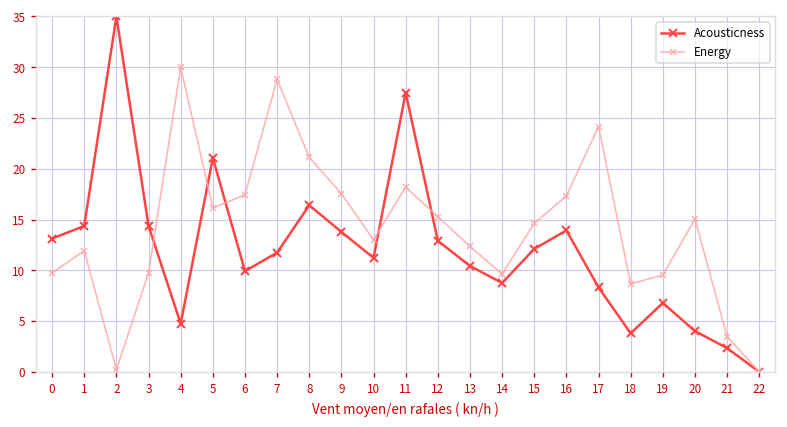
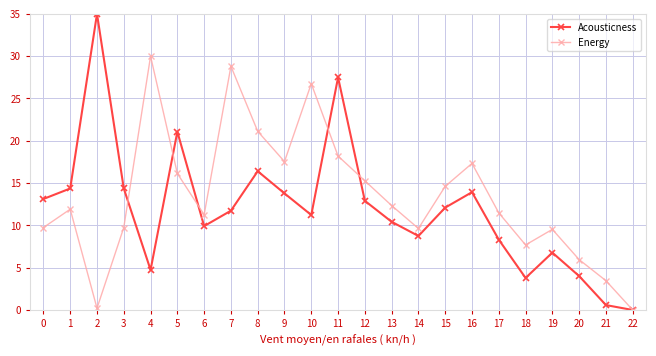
  {
    "Acousticness": {
      "0": 13,
      "1": 14,
      "2": 35,
      "3": 14,
      "4": 5,
      "5": 21,
      "6": 10,
      "7": 12,
      "8": 16,
      "9": 14,
      "10": 11,
      "11": 27,
      "12": 13,
      "13": 10,
      "14": 9,
      "15": 12,
      "16": 14,
      "17": 8,
      "18": 4,
      "19": 7,
      "20": 4,
-     "21": 2
+     "21": 1
    },
    "Energy": {
      "0": 10,
      "1": 12,
      "2": 0,
      "3": 10,
      "4": 30,
      "5": 16,
-     "6": 17,
+     "6": 11,
      "7": 29,
      "8": 21,
      "9": 18,
-     "10": 13,
+     "10": 27,
      "11": 18,
      "12": 15,
      "13": 12,
      "14": 10,
      "15": 15,
      "16": 17,
-     "17": 24,
-     "18": 9,
+     "17": 11,
+     "18": 8,
      "19": 10,
-     "20": 15,
+     "20": 6,
      "21": 3
    }
  }
